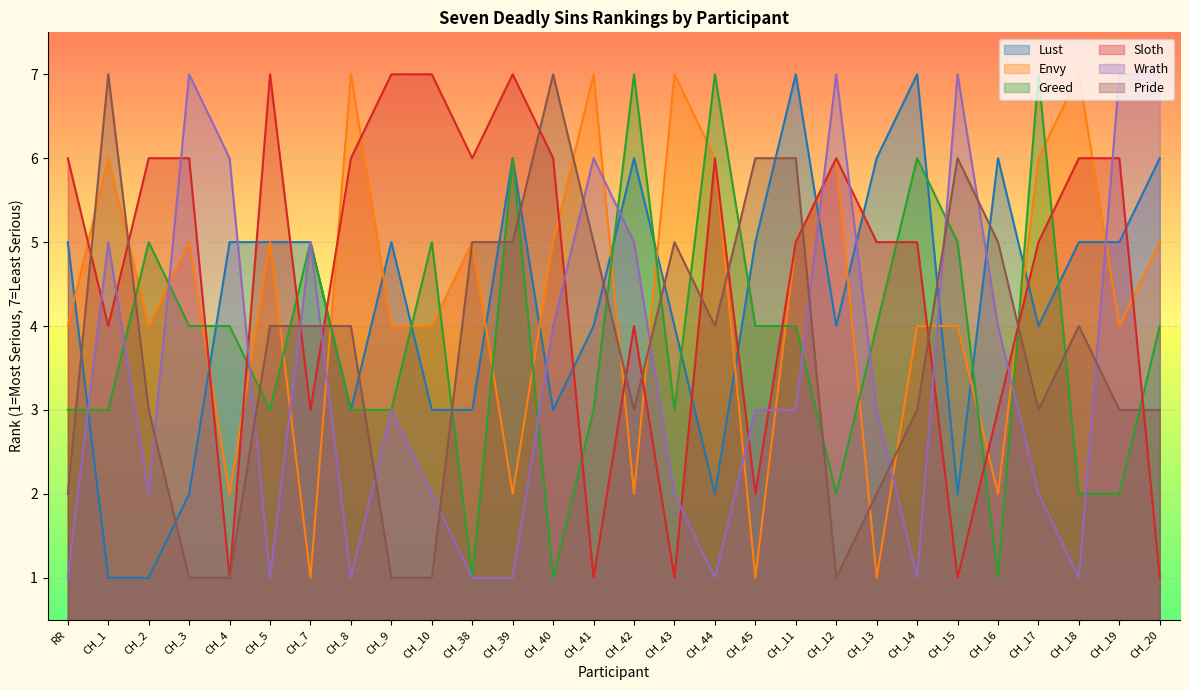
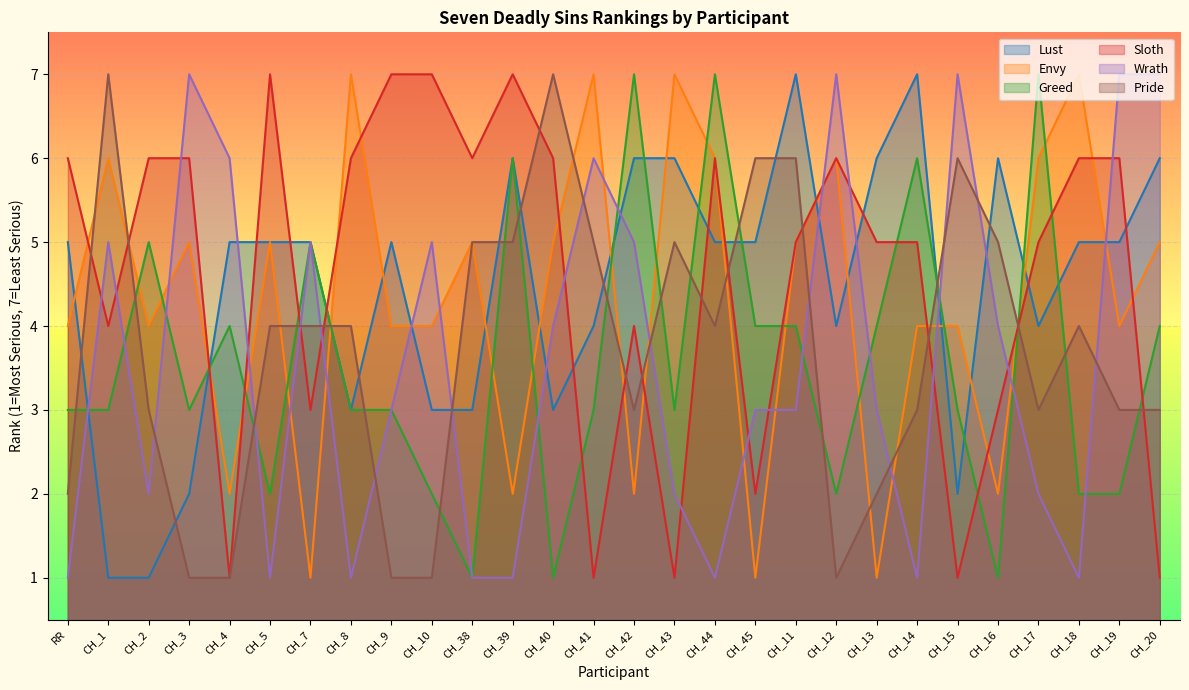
  {
    "Lust": {
      "RR": 5,
      "CH_1": 1,
      "CH_2": 1,
      "CH_3": 2,
      "CH_4": 5,
      "CH_9": 5,
      "CH_10": 3,
      "CH_38": 3,
      "CH_40": 3,
      "CH_41": 4,
      "CH_42": 6,
-     "CH_43": 4,
-     "CH_44": 2,
+     "CH_43": 6,
+     "CH_44": 5,
      "CH_45": 5,
      "CH_11": 7,
      "CH_12": 4,
      "CH_13": 6,
      "CH_14": 7,
      "CH_15": 2,
      "CH_16": 6,
      "CH_17": 4,
      "CH_18": 5,
      "CH_19": 5,
      "CH_20": 6
    },
    "Greed": {
      "RR": 3,
      "CH_1": 3,
      "CH_2": 5,
-     "CH_3": 4,
+     "CH_3": 3,
      "CH_4": 4,
-     "CH_5": 3,
-     "CH_10": 5,
+     "CH_5": 2,
+     "CH_10": 2,
      "CH_40": 1,
      "CH_41": 3,
      "CH_42": 7,
      "CH_43": 3,
      "CH_44": 7,
      "CH_45": 4,
      "CH_11": 4,
      "CH_12": 2,
      "CH_13": 4,
      "CH_14": 6,
-     "CH_15": 5,
+     "CH_15": 3,
      "CH_16": 1,
      "CH_18": 2,
      "CH_19": 2,
      "CH_20": 4
    },
    "Wrath": {
      "RR": 1,
      "CH_1": 5,
      "CH_2": 2,
      "CH_3": 7,
      "CH_4": 6,
      "CH_5": 1,
      "CH_8": 1,
-     "CH_10": 2,
+     "CH_10": 5,
      "CH_39": 1,
      "CH_40": 4,
      "CH_41": 6,
      "CH_42": 5,
      "CH_43": 2,
      "CH_44": 1,
      "CH_45": 3,
      "CH_11": 3,
      "CH_12": 7,
      "CH_13": 3,
      "CH_14": 1,
      "CH_15": 7,
      "CH_16": 4,
      "CH_17": 2,
      "CH_18": 1
    }
  }
